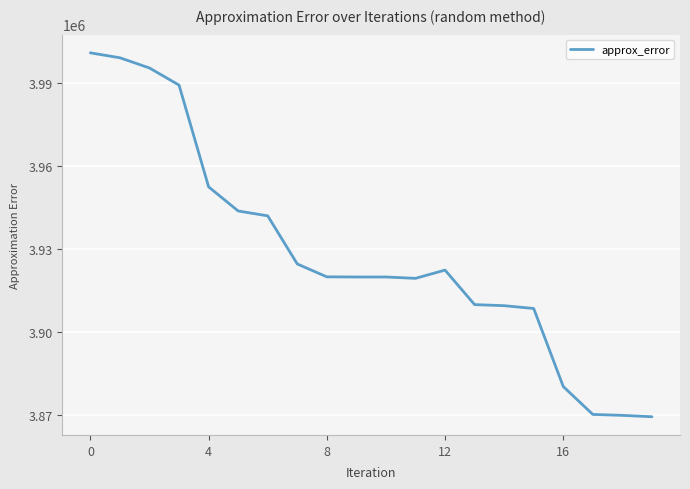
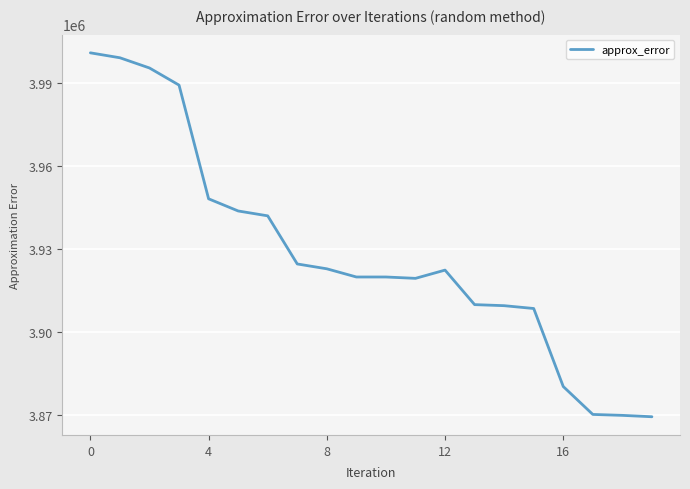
  {
    "0": 4001000,
-   "4": 3952000,
-   "8": 3920000,
+   "4": 3948000,
+   "8": 3923000,
    "12": 3922000,
    "16": 3880000
  }
